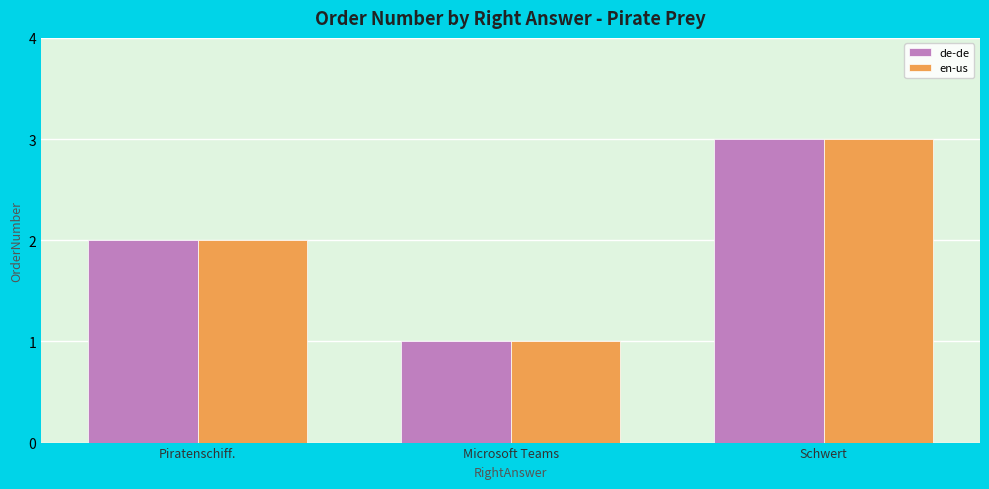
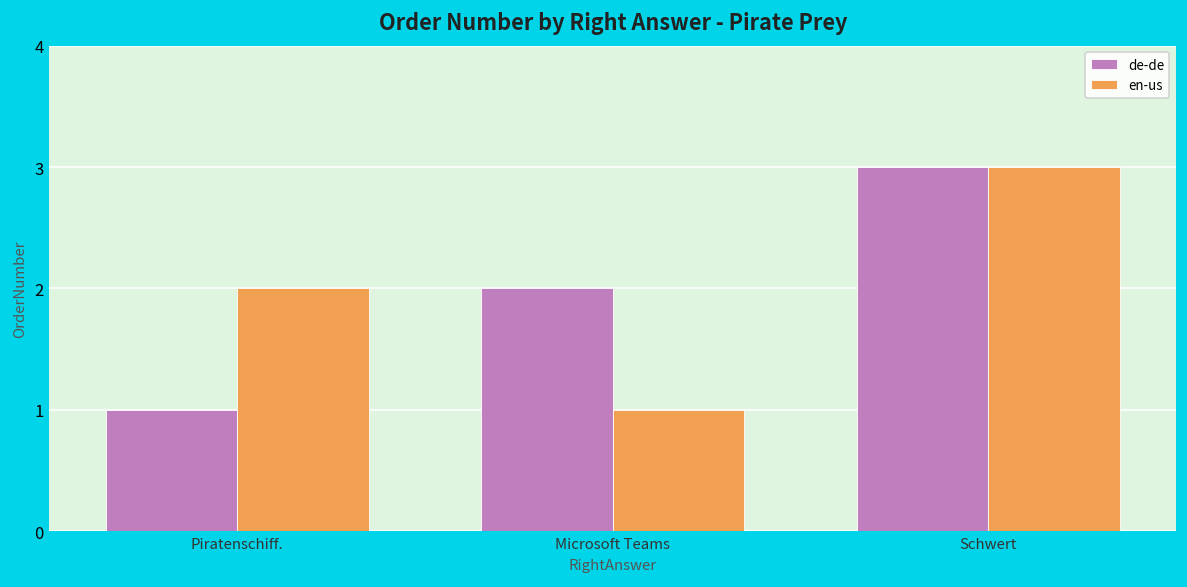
  {
    "de-de": {
-     "Piratenschiff.": 2,
-     "Microsoft Teams": 1,
+     "Piratenschiff.": 1,
+     "Microsoft Teams": 2,
      "Schwert": 3
    },
    "en-us": {
      "Piratenschiff.": 2,
      "Microsoft Teams": 1,
      "Schwert": 3
    }
  }
